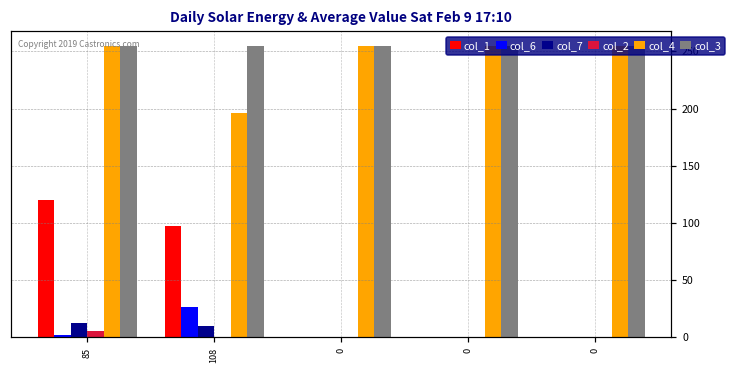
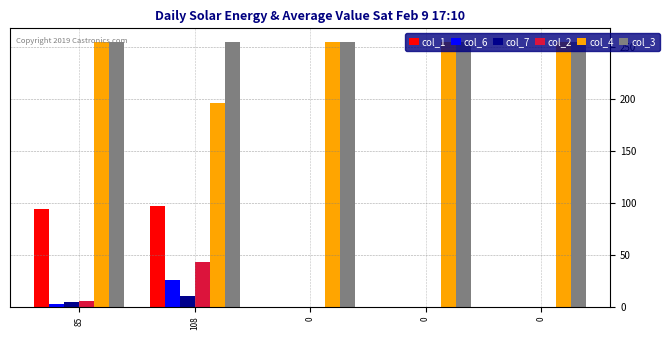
  {
    "col_1": {
-     "85": 120,
+     "85": 94,
      "108": 97
    },
    "col_6": {
      "108": 26
    },
    "col_7": {
-     "85": 12,
+     "85": 4,
      "108": 10
    },
    "col_2": {
      "85": 5,
-     "108": 0
+     "108": 43
    },
    "col_4": {
      "108": 196
    },
    "col_3": {
      "108": 255
    }
  }
